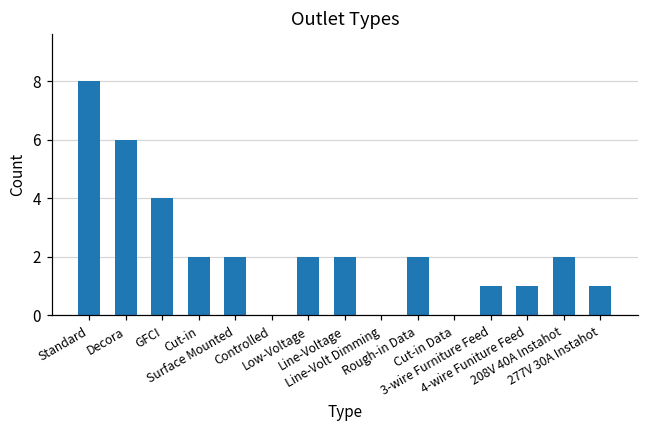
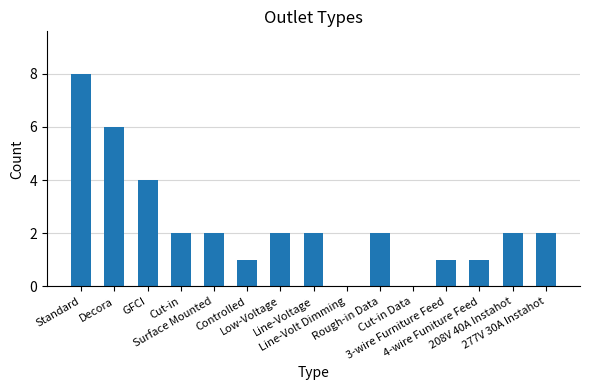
  {
    "Standard": 8,
    "Decora": 6,
    "GFCI": 4,
    "Cut-in": 2,
    "Surface Mounted": 2,
-   "Controlled": 0,
+   "Controlled": 1,
    "Low-Voltage": 2,
    "Line-Voltage": 2,
    "Line-Volt Dimming": 0,
    "Rough-in Data": 2,
    "Cut-in Data": 0,
    "3-wire Furniture Feed": 1,
    "4-wire Funiture Feed": 1,
    "208V 40A Instahot": 2,
-   "277V 30A Instahot": 1
+   "277V 30A Instahot": 2
  }
